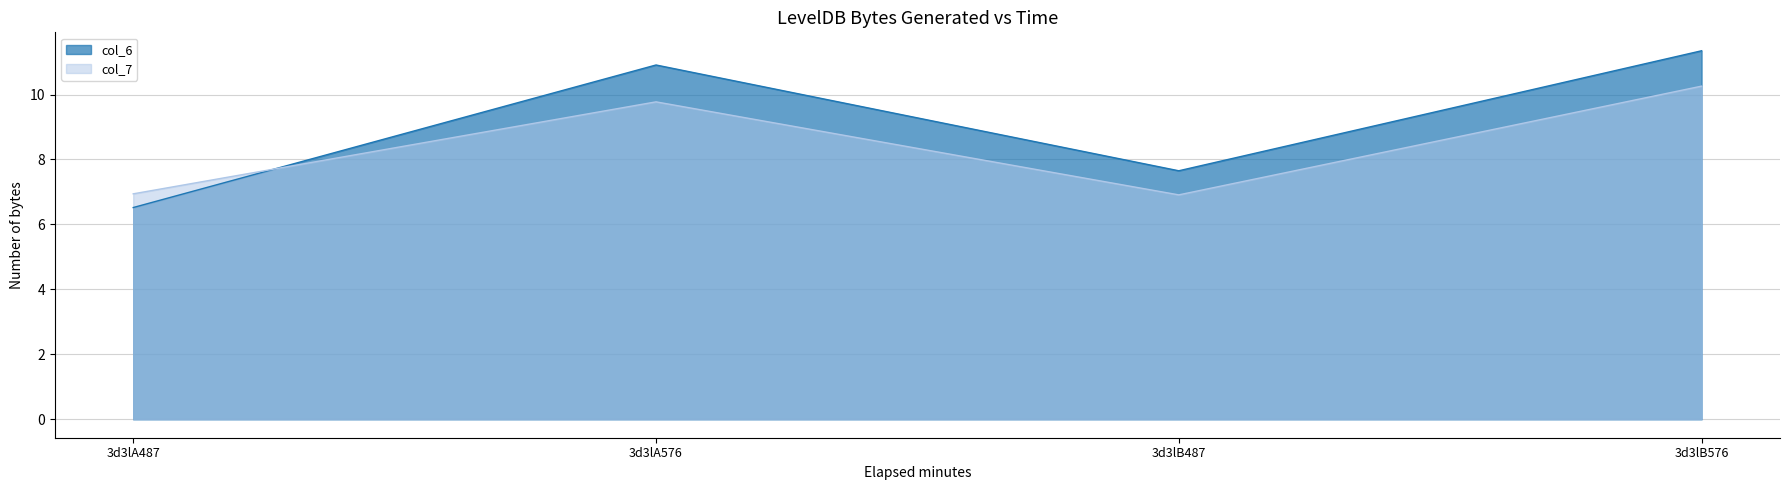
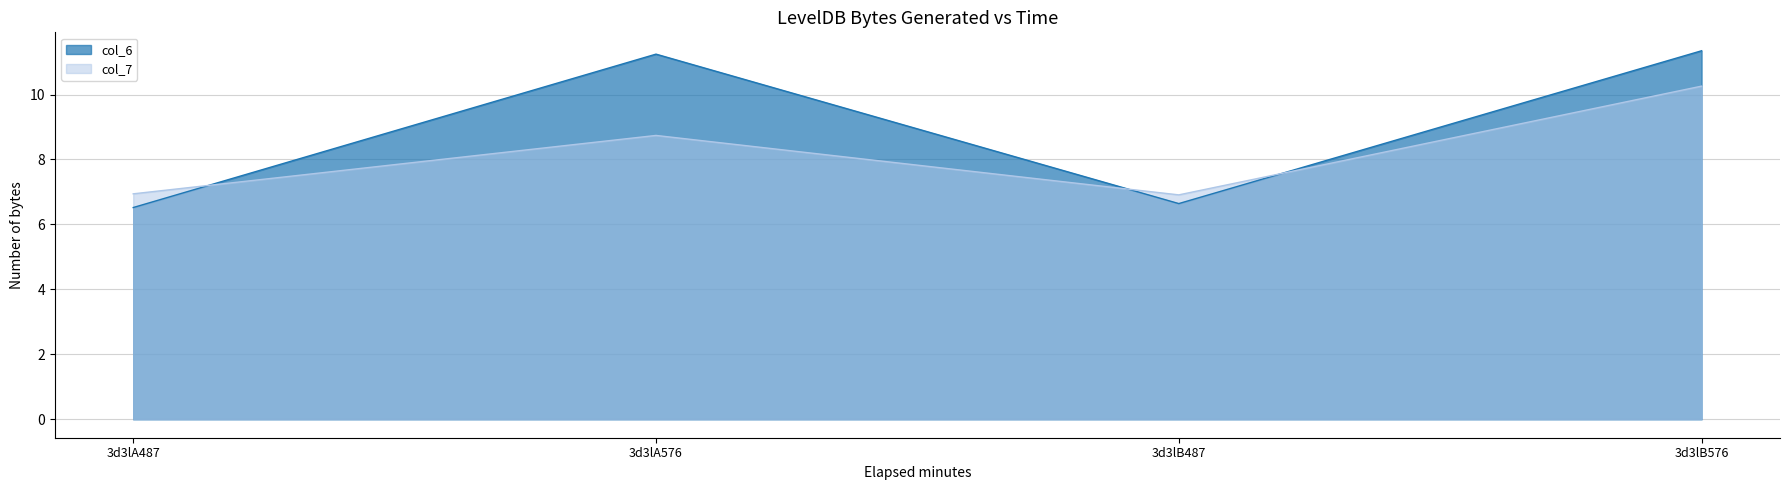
  {
    "col_6": {
      "3d3lA487": 6.5,
-     "3d3lA576": 10.9,
-     "3d3lB487": 7.7,
+     "3d3lA576": 11.2,
+     "3d3lB487": 6.6,
      "3d3lB576": 11.3
    },
    "col_7": {
      "3d3lA487": 6.9,
-     "3d3lA576": 9.8,
+     "3d3lA576": 8.7,
      "3d3lB487": 6.9,
      "3d3lB576": 10.3
    }
  }
